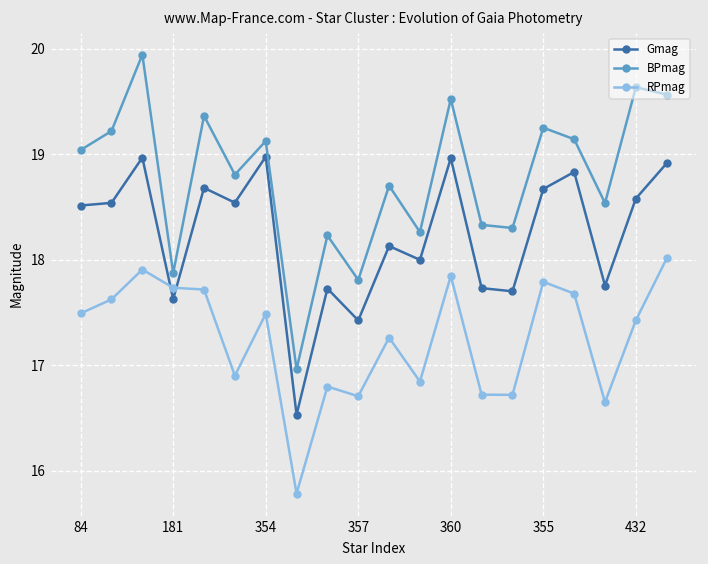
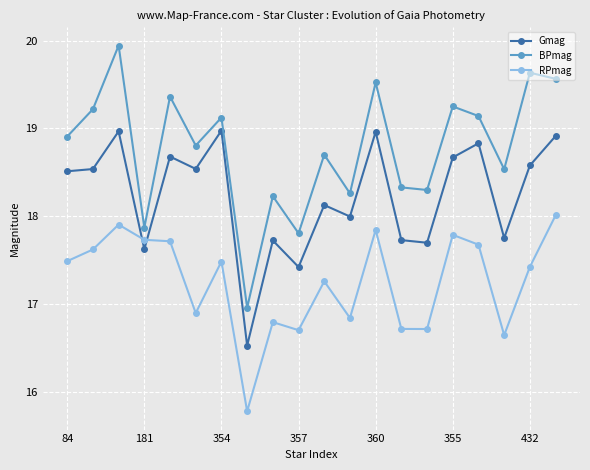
  {
    "Gmag": {
      "84": 18.5,
      "181": 17.6,
      "354": 19.0,
      "357": 17.4,
      "360": 19.0,
      "355": 18.7,
      "432": 18.6
    },
    "BPmag": {
-     "84": 19.0,
+     "84": 18.9,
      "181": 17.9,
      "354": 19.1,
      "357": 17.8,
      "360": 19.5,
      "355": 19.3
    },
    "RPmag": {
      "84": 17.5,
      "181": 17.7,
      "354": 17.5,
      "357": 16.7,
      "360": 17.8,
      "355": 17.8,
      "432": 17.4
    }
  }
